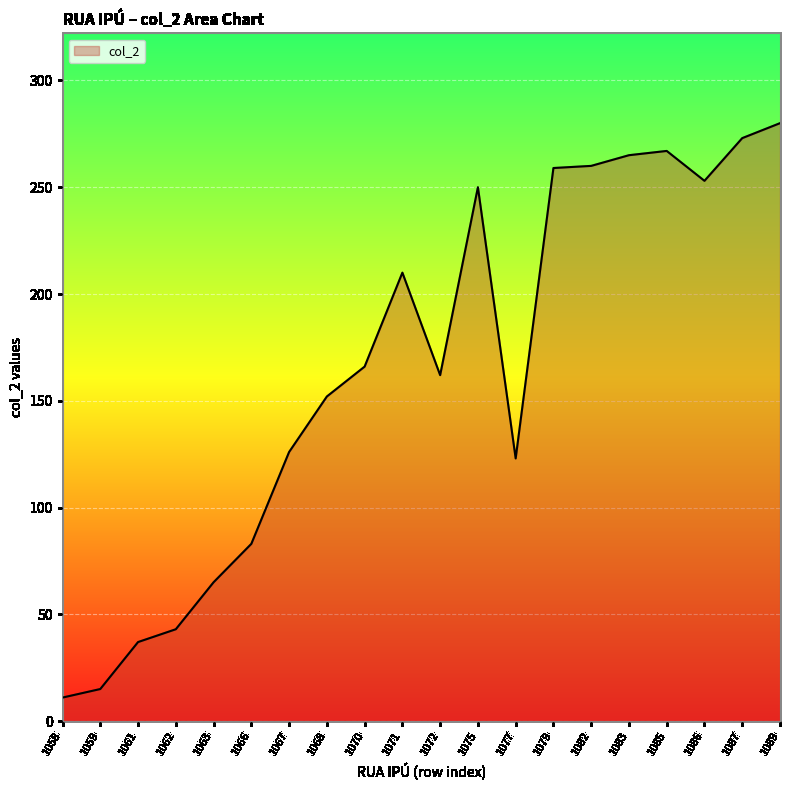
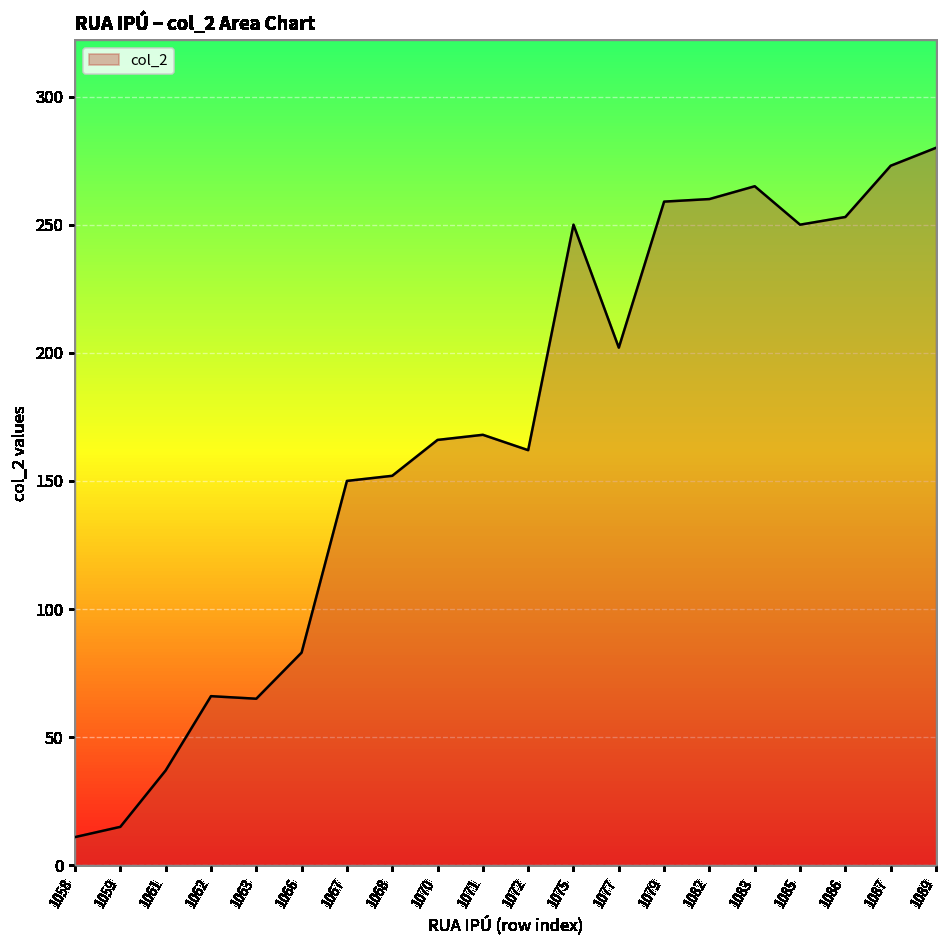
  {
    "1058": 11,
    "1059": 15,
    "1061": 37,
-   "1062": 43,
+   "1062": 66,
    "1063": 65,
    "1066": 83,
-   "1067": 126,
+   "1067": 150,
    "1068": 152,
    "1070": 166,
-   "1071": 210,
+   "1071": 168,
    "1072": 162,
    "1075": 250,
-   "1077": 123,
+   "1077": 202,
    "1079": 259,
    "1082": 260,
    "1083": 265,
-   "1085": 267,
+   "1085": 250,
    "1086": 253,
    "1087": 273,
    "1089": 280
  }
